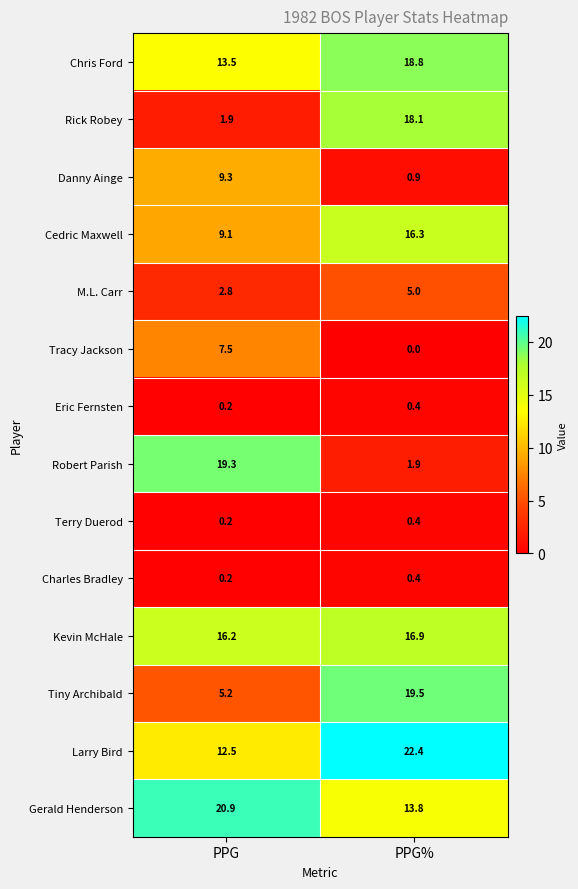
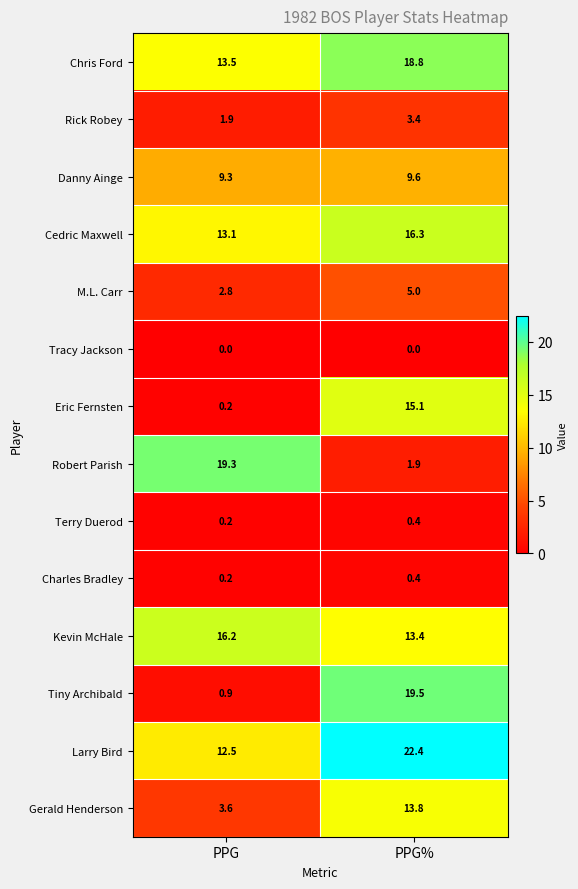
  {
    "Chris Ford": {
      "PPG": 13.5,
      "PPG%": 18.8
    },
    "Rick Robey": {
      "PPG": 1.9,
-     "PPG%": 18.1
+     "PPG%": 3.4
    },
    "Danny Ainge": {
      "PPG": 9.3,
-     "PPG%": 0.9
+     "PPG%": 9.6
    },
    "Cedric Maxwell": {
-     "PPG": 9.1,
+     "PPG": 13.1,
      "PPG%": 16.3
    },
    "M.L. Carr": {
      "PPG": 2.8,
      "PPG%": 5.0
    },
    "Tracy Jackson": {
-     "PPG": 7.5,
+     "PPG": 0.0,
      "PPG%": 0.0
    },
    "Eric Fernsten": {
      "PPG": 0.2,
-     "PPG%": 0.4
+     "PPG%": 15.1
    },
    "Robert Parish": {
      "PPG": 19.3,
      "PPG%": 1.9
    },
    "Terry Duerod": {
      "PPG": 0.2,
      "PPG%": 0.4
    },
    "Charles Bradley": {
      "PPG": 0.2,
      "PPG%": 0.4
    },
    "Kevin McHale": {
      "PPG": 16.2,
-     "PPG%": 16.9
+     "PPG%": 13.4
    },
    "Tiny Archibald": {
-     "PPG": 5.2,
+     "PPG": 0.9,
      "PPG%": 19.5
    },
    "Larry Bird": {
      "PPG": 12.5,
      "PPG%": 22.4
    },
    "Gerald Henderson": {
-     "PPG": 20.9,
+     "PPG": 3.6,
      "PPG%": 13.8
    }
  }
